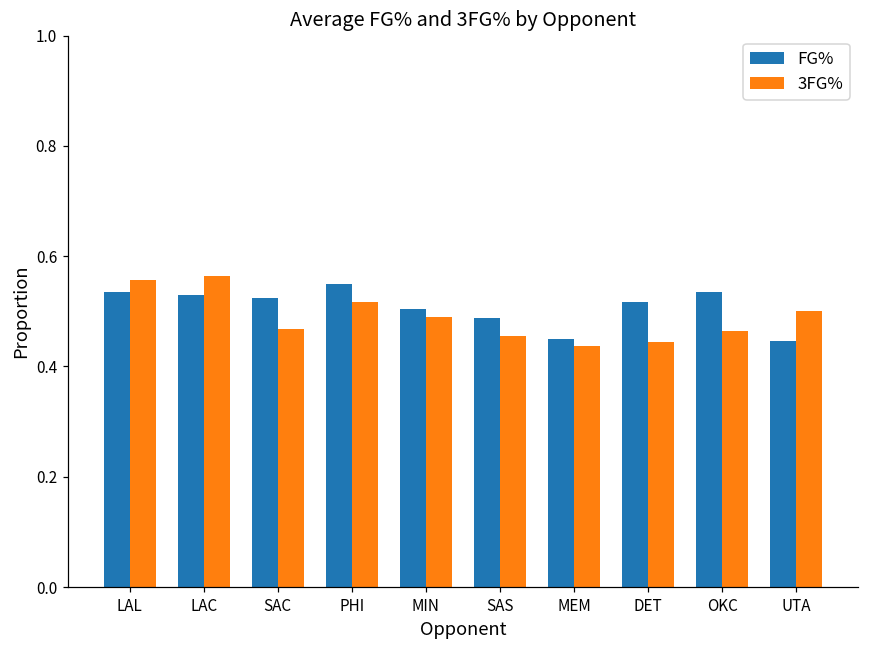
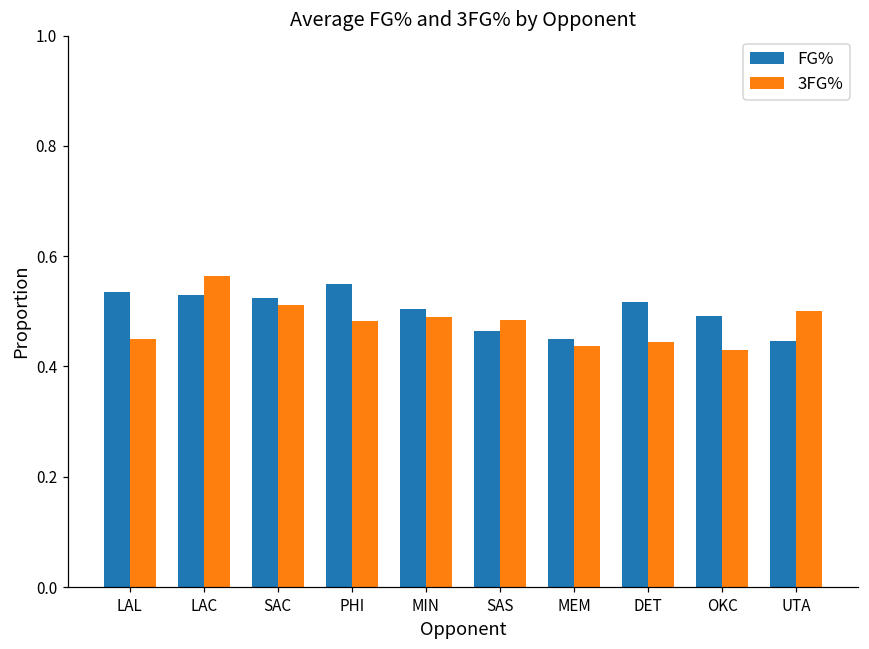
  {
    "FG%": {
      "LAL": 0.54,
      "LAC": 0.53,
      "SAC": 0.52,
      "PHI": 0.55,
      "MIN": 0.50,
-     "SAS": 0.49,
+     "SAS": 0.47,
      "MEM": 0.45,
      "DET": 0.52,
-     "OKC": 0.53,
+     "OKC": 0.49,
      "UTA": 0.45
    },
    "3FG%": {
-     "LAL": 0.56,
+     "LAL": 0.45,
      "LAC": 0.56,
-     "SAC": 0.47,
-     "PHI": 0.52,
+     "SAC": 0.51,
+     "PHI": 0.48,
      "MIN": 0.49,
-     "SAS": 0.45,
+     "SAS": 0.48,
      "MEM": 0.44,
      "DET": 0.45,
-     "OKC": 0.46,
+     "OKC": 0.43,
      "UTA": 0.50
    }
  }
